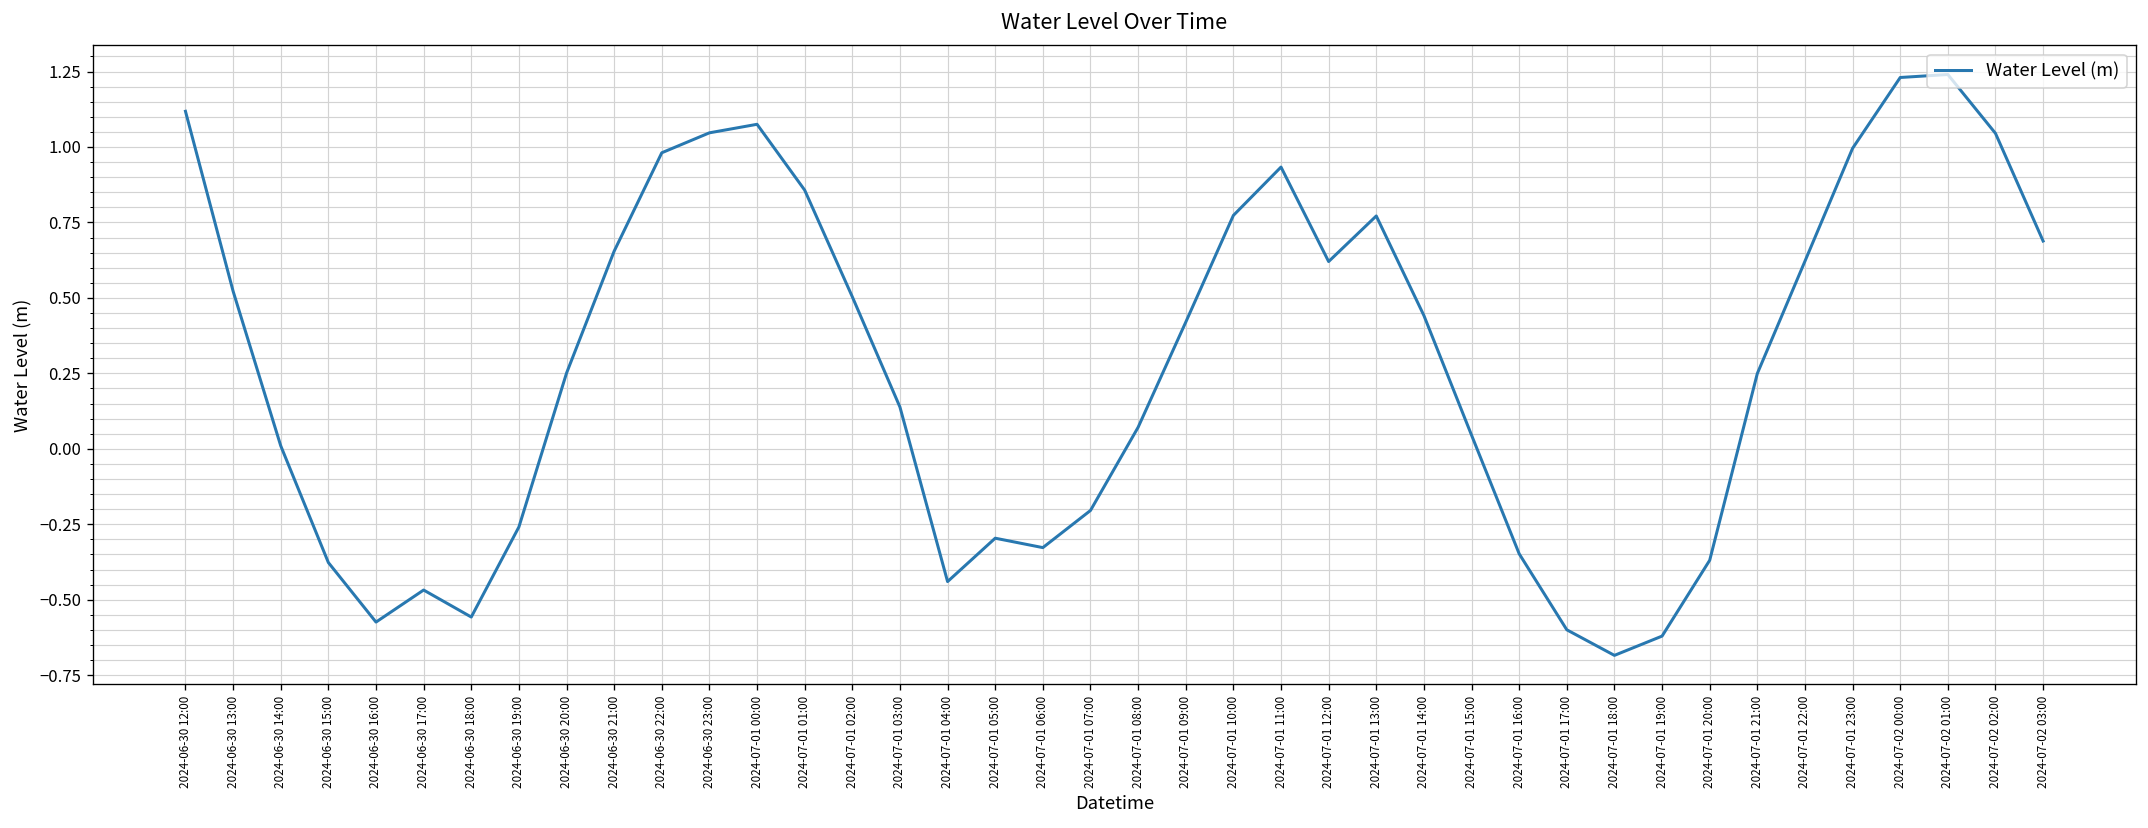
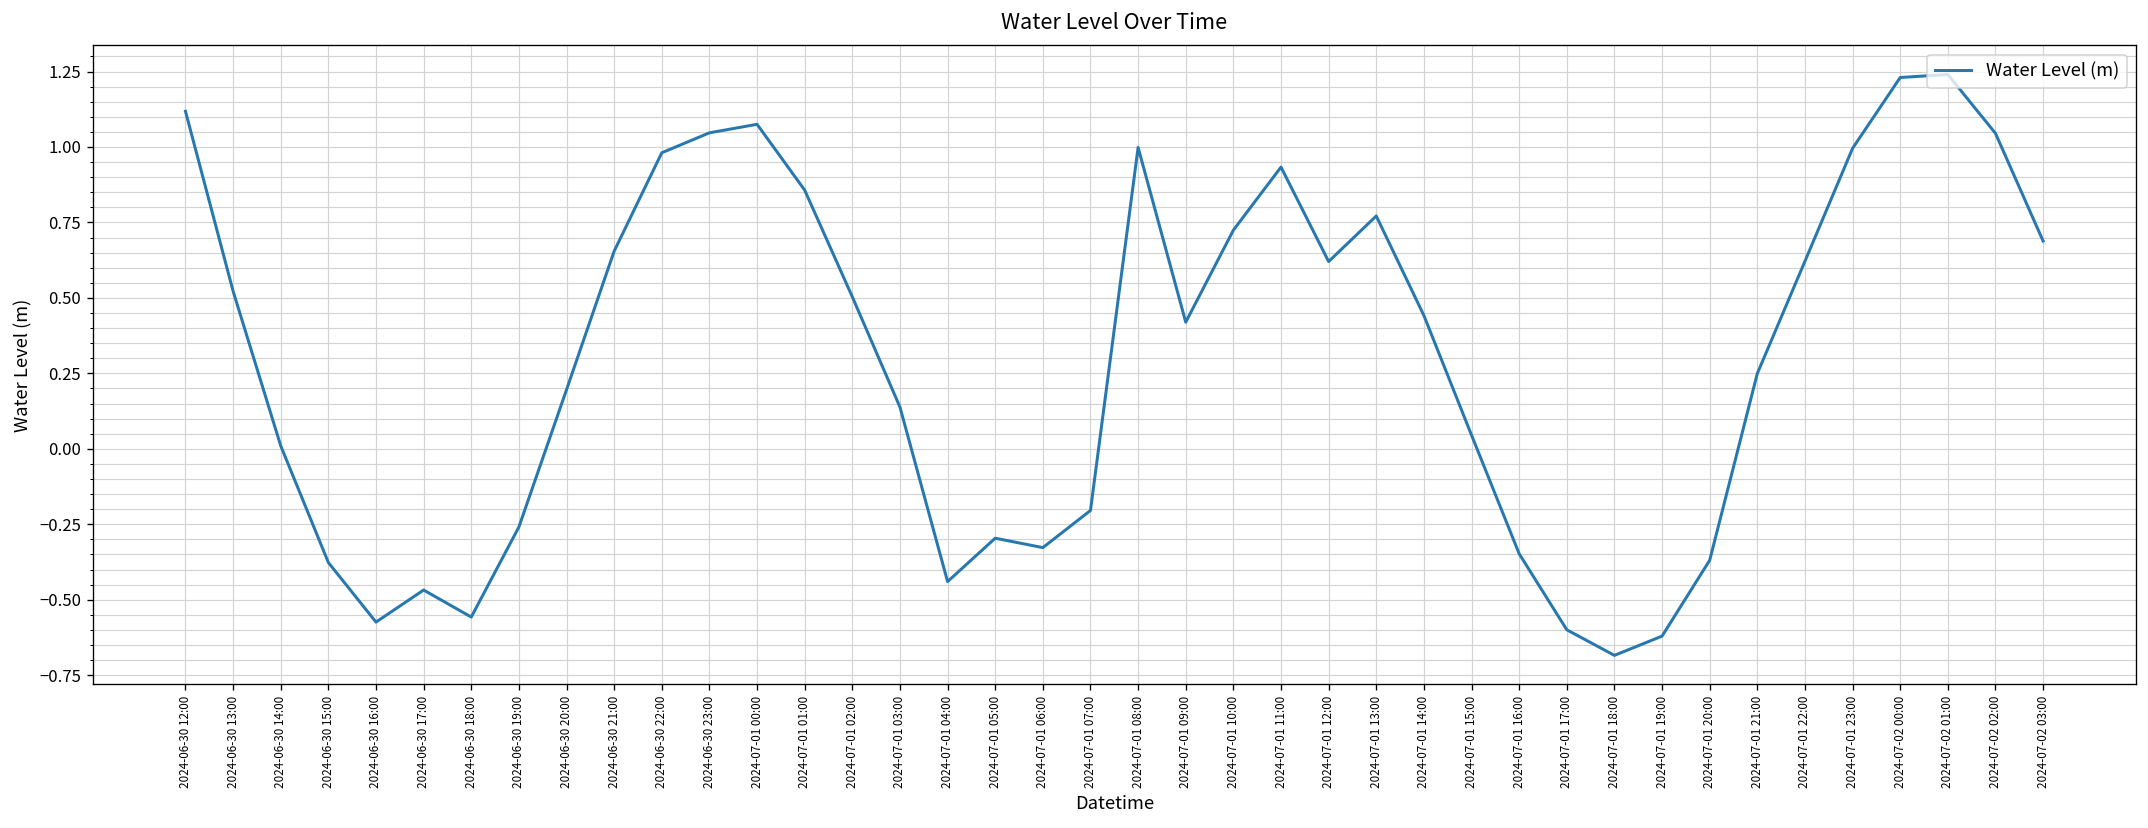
  {
    "2024-06-30 12:00": 1.12,
    "2024-06-30 13:00": 0.52,
    "2024-06-30 14:00": 0.01,
    "2024-06-30 15:00": -0.38,
    "2024-06-30 16:00": -0.57,
    "2024-06-30 17:00": -0.47,
    "2024-06-30 18:00": -0.56,
    "2024-06-30 19:00": -0.26,
-   "2024-06-30 20:00": 0.25,
+   "2024-06-30 20:00": 0.20,
    "2024-06-30 21:00": 0.65,
    "2024-06-30 22:00": 0.98,
    "2024-06-30 23:00": 1.05,
    "2024-07-01 00:00": 1.08,
    "2024-07-01 01:00": 0.86,
    "2024-07-01 02:00": 0.50,
    "2024-07-01 03:00": 0.14,
    "2024-07-01 04:00": -0.44,
    "2024-07-01 05:00": -0.30,
    "2024-07-01 06:00": -0.33,
    "2024-07-01 07:00": -0.20,
-   "2024-07-01 08:00": 0.07,
+   "2024-07-01 08:00": 1.00,
    "2024-07-01 09:00": 0.42,
-   "2024-07-01 10:00": 0.77,
+   "2024-07-01 10:00": 0.72,
    "2024-07-01 11:00": 0.93,
    "2024-07-01 12:00": 0.62,
    "2024-07-01 13:00": 0.77,
    "2024-07-01 14:00": 0.44,
    "2024-07-01 15:00": 0.05,
    "2024-07-01 16:00": -0.35,
    "2024-07-01 17:00": -0.60,
    "2024-07-01 18:00": -0.68,
    "2024-07-01 19:00": -0.62,
    "2024-07-01 20:00": -0.37,
    "2024-07-01 21:00": 0.25,
    "2024-07-01 22:00": 0.62,
    "2024-07-01 23:00": 1.00,
    "2024-07-02 00:00": 1.23,
    "2024-07-02 02:00": 1.05,
    "2024-07-02 03:00": 0.69
  }
